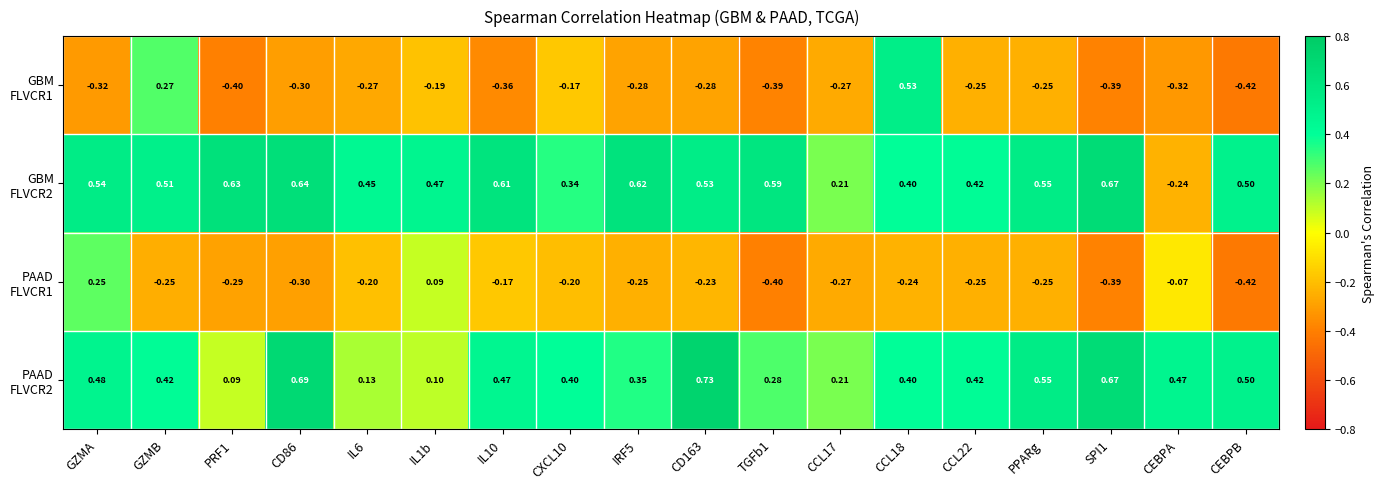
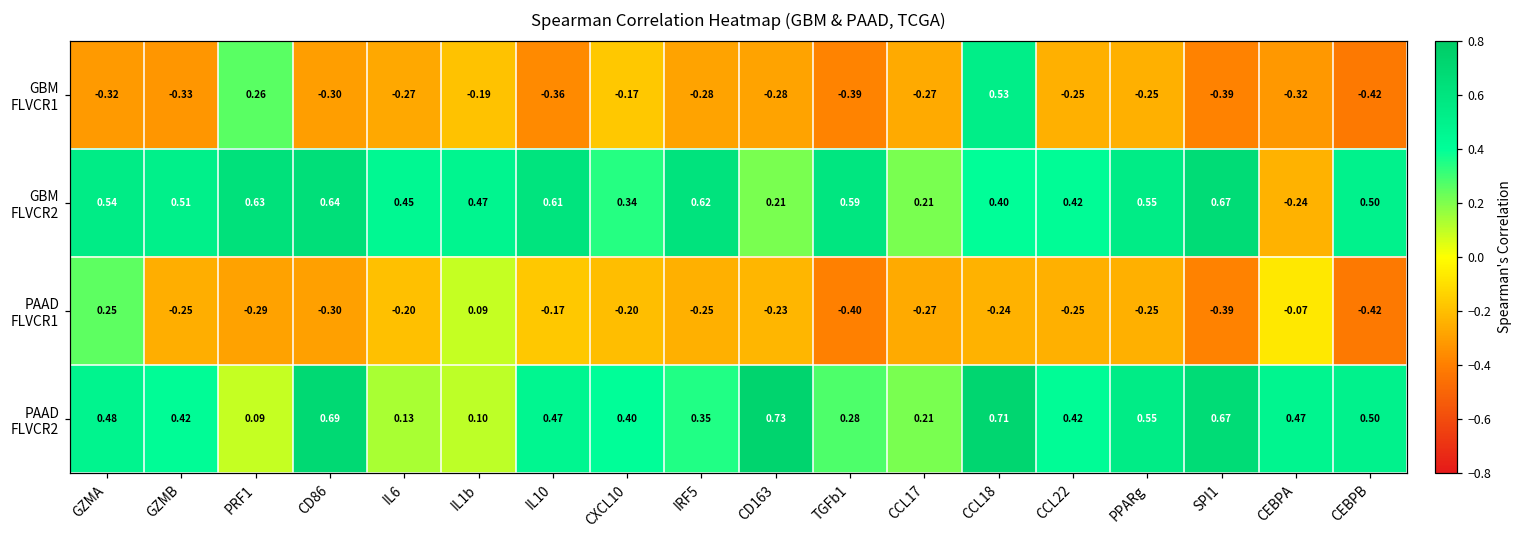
  {
    "GBM FLVCR1": {
      "GZMA": -0.32,
-     "GZMB": 0.27,
-     "PRF1": -0.40,
+     "GZMB": -0.33,
+     "PRF1": 0.26,
      "CD86": -0.30,
      "IL6": -0.27,
      "IL1b": -0.19,
      "IL10": -0.36,
      "CXCL10": -0.17,
      "IRF5": -0.28,
      "CD163": -0.28,
      "TGFb1": -0.39,
      "CCL17": -0.27,
      "CCL18": 0.53,
      "CCL22": -0.25,
      "PPARg": -0.25,
      "SPI1": -0.39,
      "CEBPA": -0.32,
      "CEBPB": -0.42
    },
    "GBM FLVCR2": {
      "GZMA": 0.54,
      "GZMB": 0.51,
      "PRF1": 0.63,
      "CD86": 0.64,
      "IL6": 0.45,
      "IL1b": 0.47,
      "IL10": 0.61,
      "CXCL10": 0.34,
      "IRF5": 0.62,
-     "CD163": 0.53,
+     "CD163": 0.21,
      "TGFb1": 0.59,
      "CCL17": 0.21,
      "CCL18": 0.40,
      "CCL22": 0.42,
      "PPARg": 0.55,
      "SPI1": 0.67,
      "CEBPA": -0.24,
      "CEBPB": 0.50
    },
    "PAAD FLVCR1": {
      "GZMA": 0.25,
      "GZMB": -0.25,
      "PRF1": -0.29,
      "CD86": -0.30,
      "IL6": -0.20,
      "IL1b": 0.09,
      "IL10": -0.17,
      "CXCL10": -0.20,
      "IRF5": -0.25,
      "CD163": -0.23,
      "TGFb1": -0.40,
      "CCL17": -0.27,
      "CCL18": -0.24,
      "CCL22": -0.25,
      "PPARg": -0.25,
      "SPI1": -0.39,
      "CEBPA": -0.07,
      "CEBPB": -0.42
    },
    "PAAD FLVCR2": {
      "GZMA": 0.48,
      "GZMB": 0.42,
      "PRF1": 0.09,
      "CD86": 0.69,
      "IL6": 0.13,
      "IL1b": 0.10,
      "IL10": 0.47,
      "CXCL10": 0.40,
      "IRF5": 0.35,
      "CD163": 0.73,
      "TGFb1": 0.28,
      "CCL17": 0.21,
-     "CCL18": 0.40,
+     "CCL18": 0.71,
      "CCL22": 0.42,
      "PPARg": 0.55,
      "SPI1": 0.67,
      "CEBPA": 0.47,
      "CEBPB": 0.50
    }
  }
